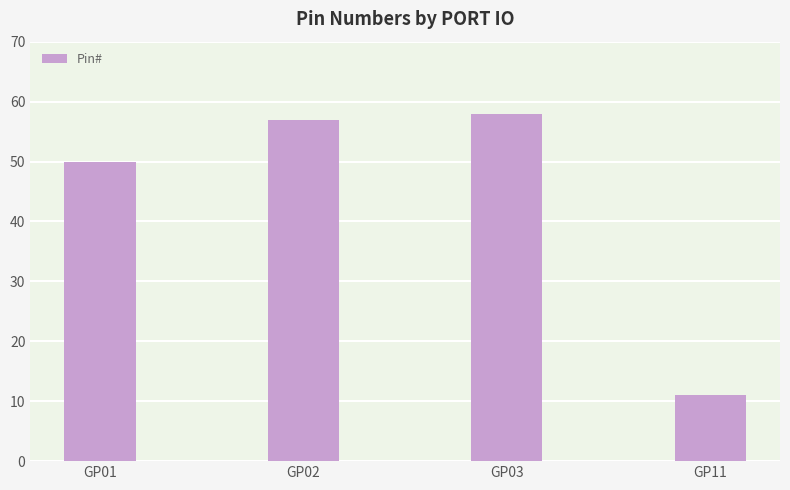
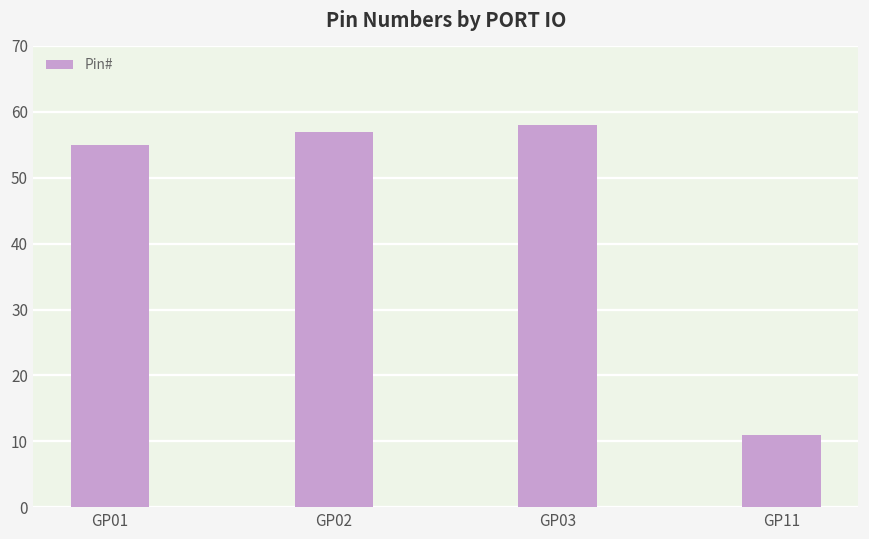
  {
-   "GP01": 50,
+   "GP01": 55,
    "GP02": 57,
    "GP03": 58,
    "GP11": 11
  }
